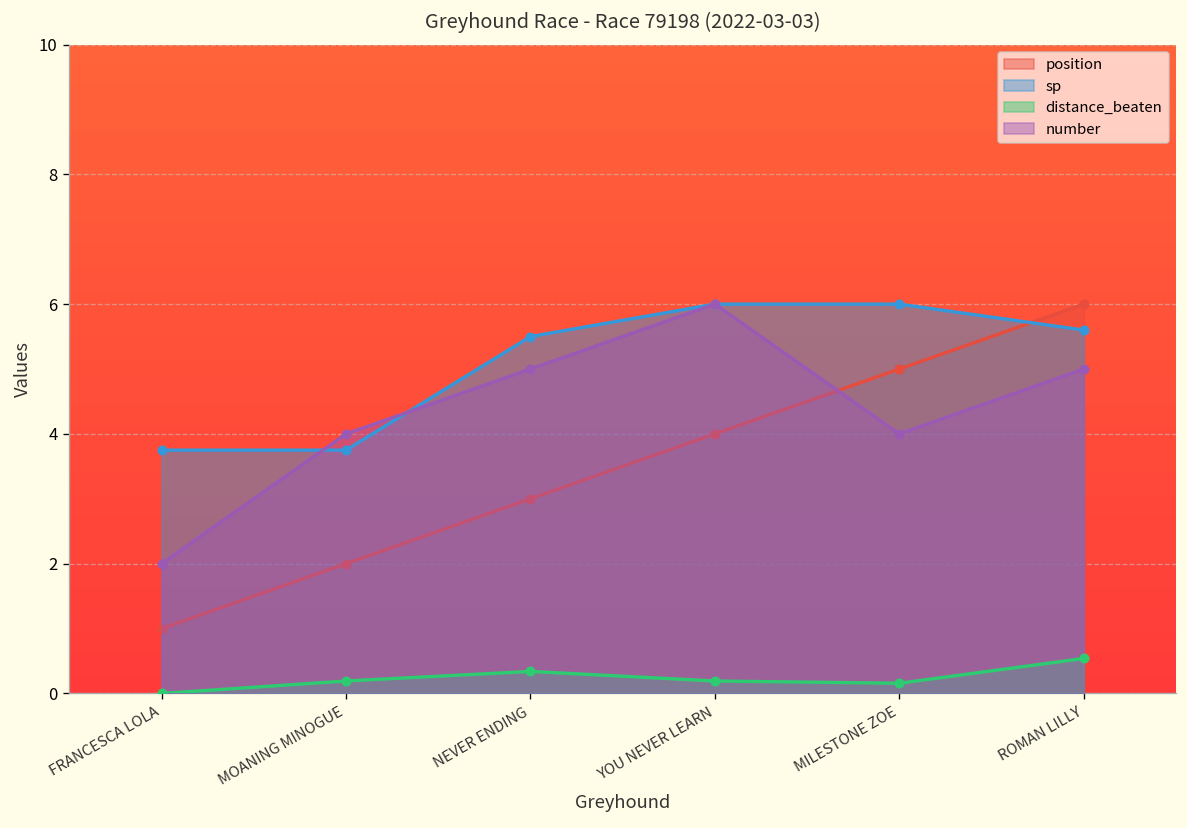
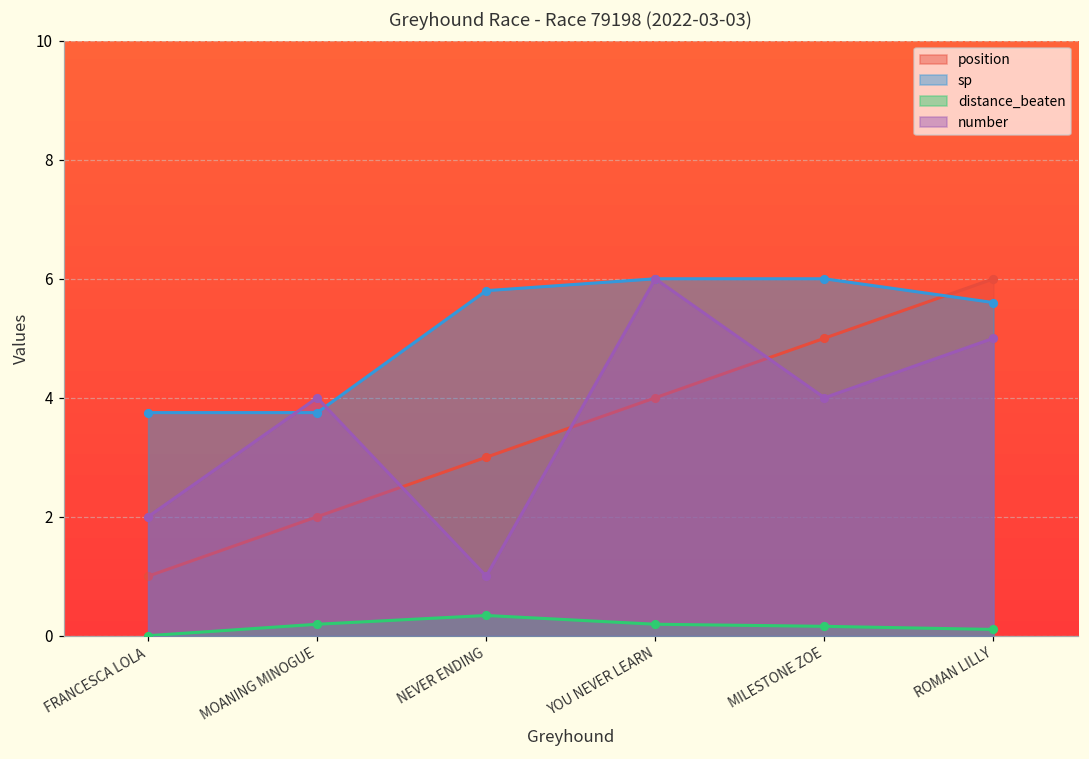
  {
    "position": {
      "FRANCESCA LOLA": 1.0,
      "MOANING MINOGUE": 2.0,
      "NEVER ENDING": 3.0,
      "YOU NEVER LEARN": 4.0,
      "MILESTONE ZOE": 5.0,
      "ROMAN LILLY": 6.0
    },
    "sp": {
      "FRANCESCA LOLA": 3.8,
      "MOANING MINOGUE": 3.8,
-     "NEVER ENDING": 5.5,
+     "NEVER ENDING": 5.8,
      "MILESTONE ZOE": 6.0,
      "ROMAN LILLY": 5.6
    },
    "distance_beaten": {
      "FRANCESCA LOLA": 0.0,
      "MOANING MINOGUE": 0.2,
      "NEVER ENDING": 0.3,
      "YOU NEVER LEARN": 0.2,
      "MILESTONE ZOE": 0.2,
-     "ROMAN LILLY": 0.5
+     "ROMAN LILLY": 0.1
    },
    "number": {
      "FRANCESCA LOLA": 2,
      "MOANING MINOGUE": 4,
-     "NEVER ENDING": 5,
+     "NEVER ENDING": 1,
      "MILESTONE ZOE": 4,
      "ROMAN LILLY": 5
    }
  }
